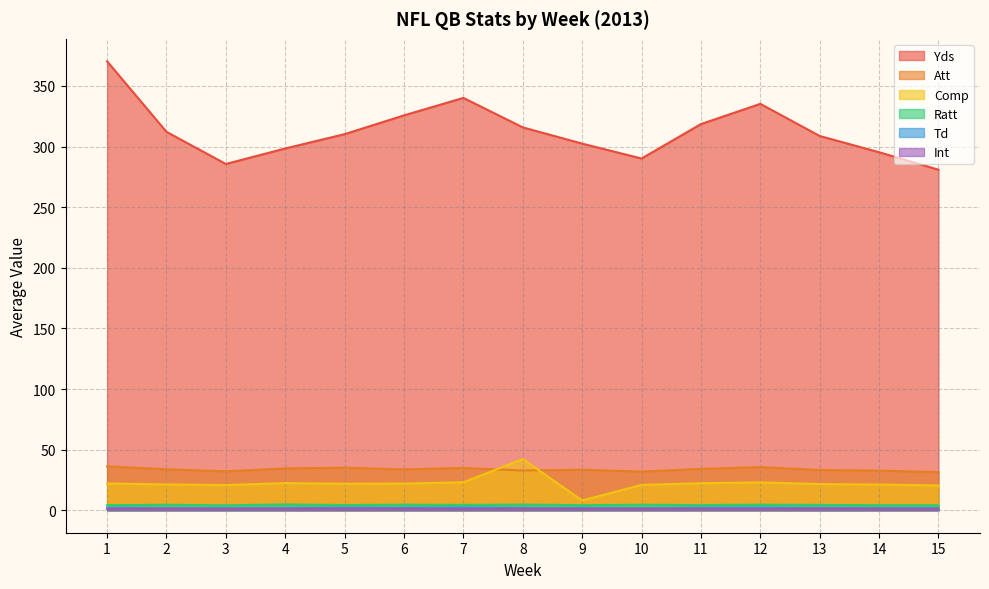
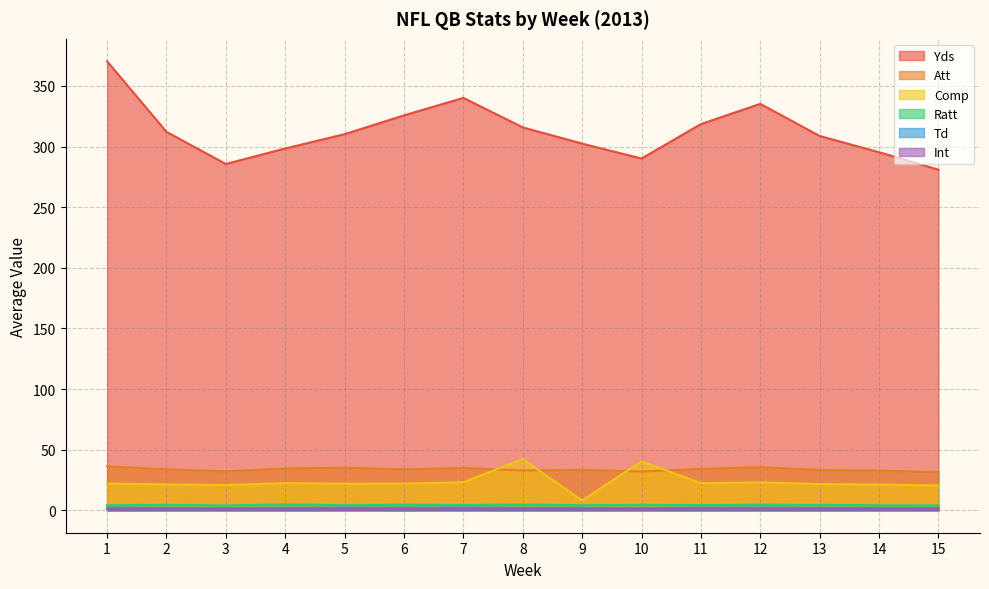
  {
    "Comp": {
      "1": 22,
      "2": 21,
      "3": 21,
      "4": 22,
      "5": 22,
      "6": 22,
      "7": 23,
      "8": 42,
      "9": 8,
-     "10": 21,
+     "10": 40,
      "11": 22,
      "12": 23,
      "13": 22,
      "14": 21,
      "15": 21
    },
    "Ratt": {
      "2": 5,
      "3": 4,
      "4": 5,
      "6": 5,
      "7": 4,
      "8": 5,
      "9": 4,
      "10": 5,
      "11": 4,
      "12": 5,
      "13": 4,
      "14": 4,
      "15": 4
    }
  }
